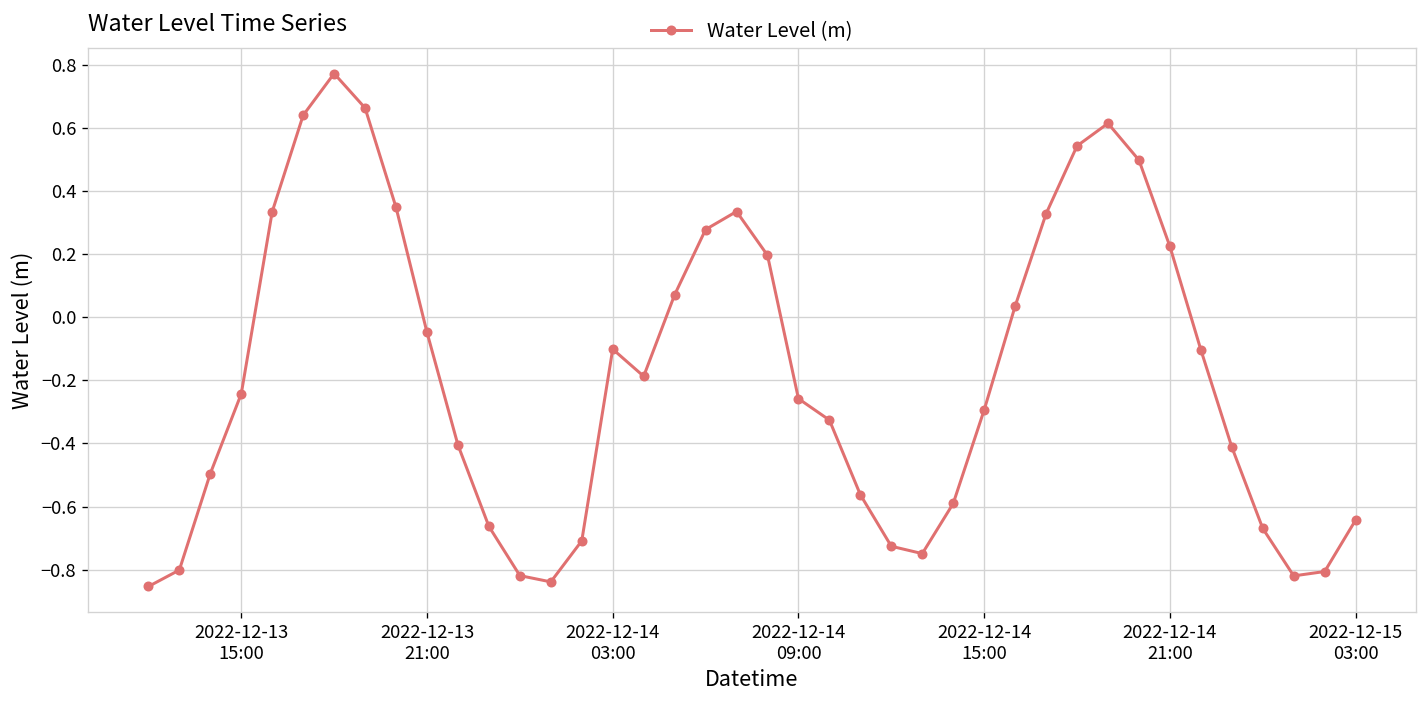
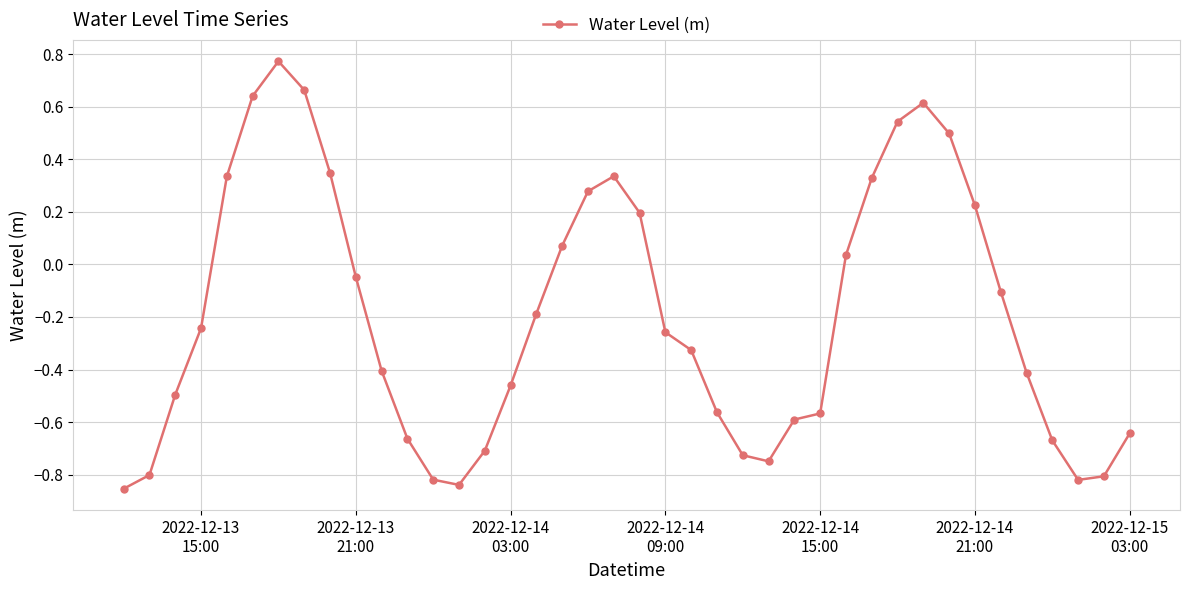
  {
    "2022-12-13 15:00": -0.24,
    "2022-12-13 21:00": -0.05,
-   "2022-12-14 03:00": -0.10,
+   "2022-12-14 03:00": -0.46,
    "2022-12-14 09:00": -0.26,
-   "2022-12-14 15:00": -0.29,
+   "2022-12-14 15:00": -0.57,
    "2022-12-14 21:00": 0.22,
    "2022-12-15 03:00": -0.64
  }
